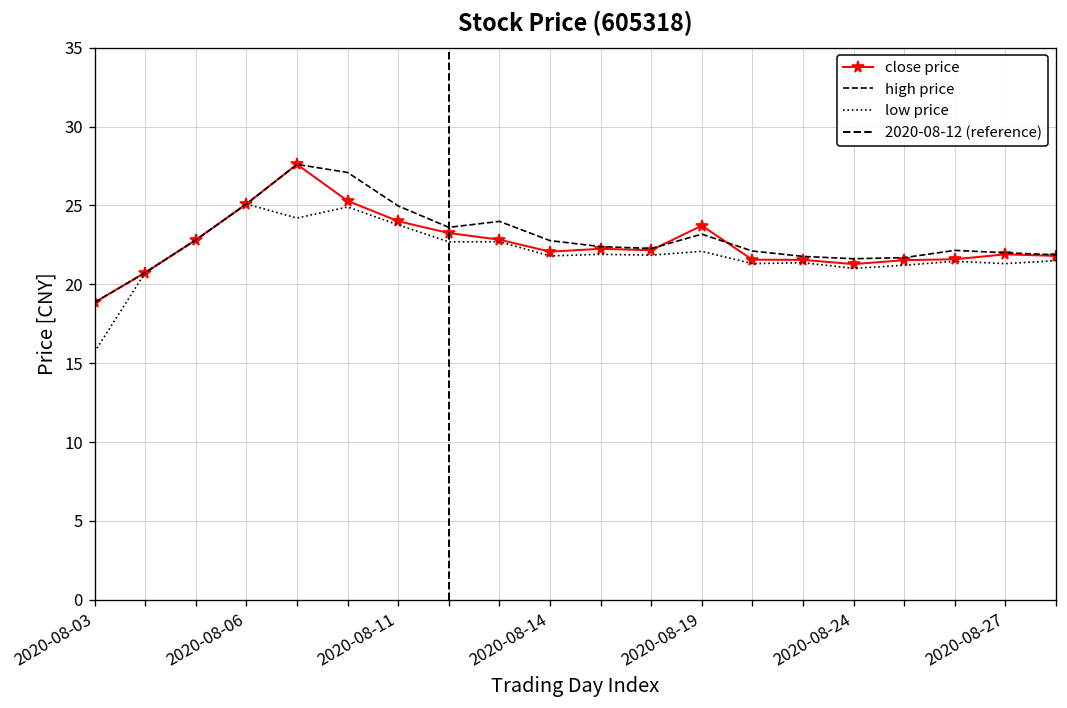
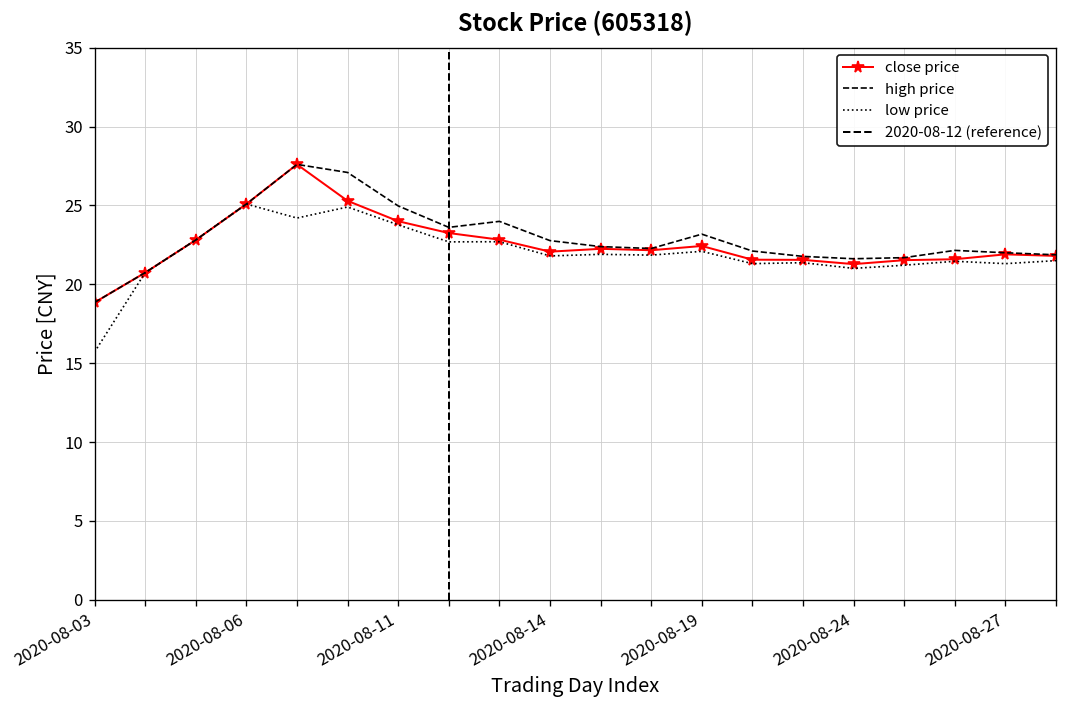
  {
    "close price": {
      "2020-08-11": 24.0,
      "2020-08-14": 22.1,
-     "2020-08-19": 23.7,
+     "2020-08-19": 22.4,
      "2020-08-24": 21.3
    }
  }
